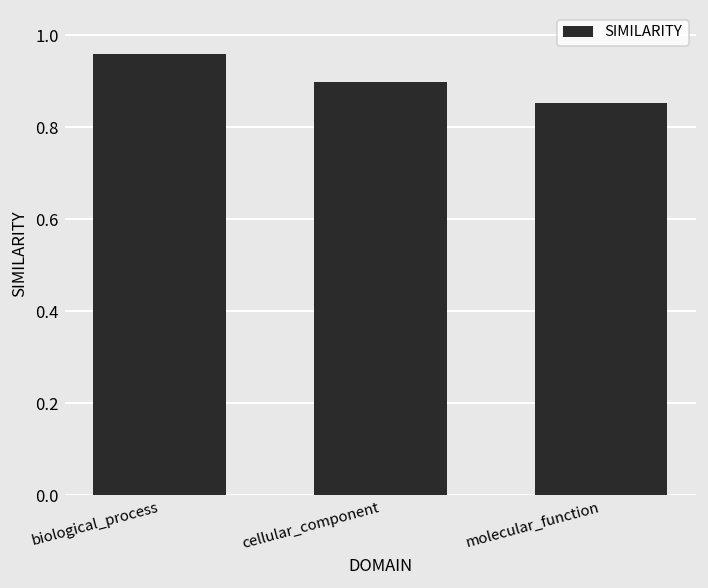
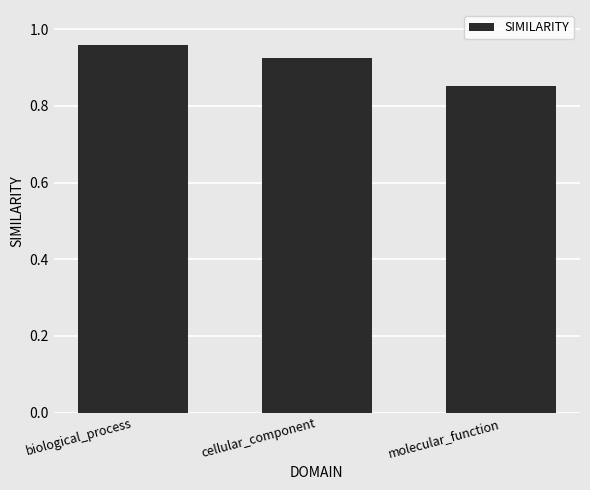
  {
    "biological_process": 0.96,
-   "cellular_component": 0.90,
+   "cellular_component": 0.93,
    "molecular_function": 0.85
  }
